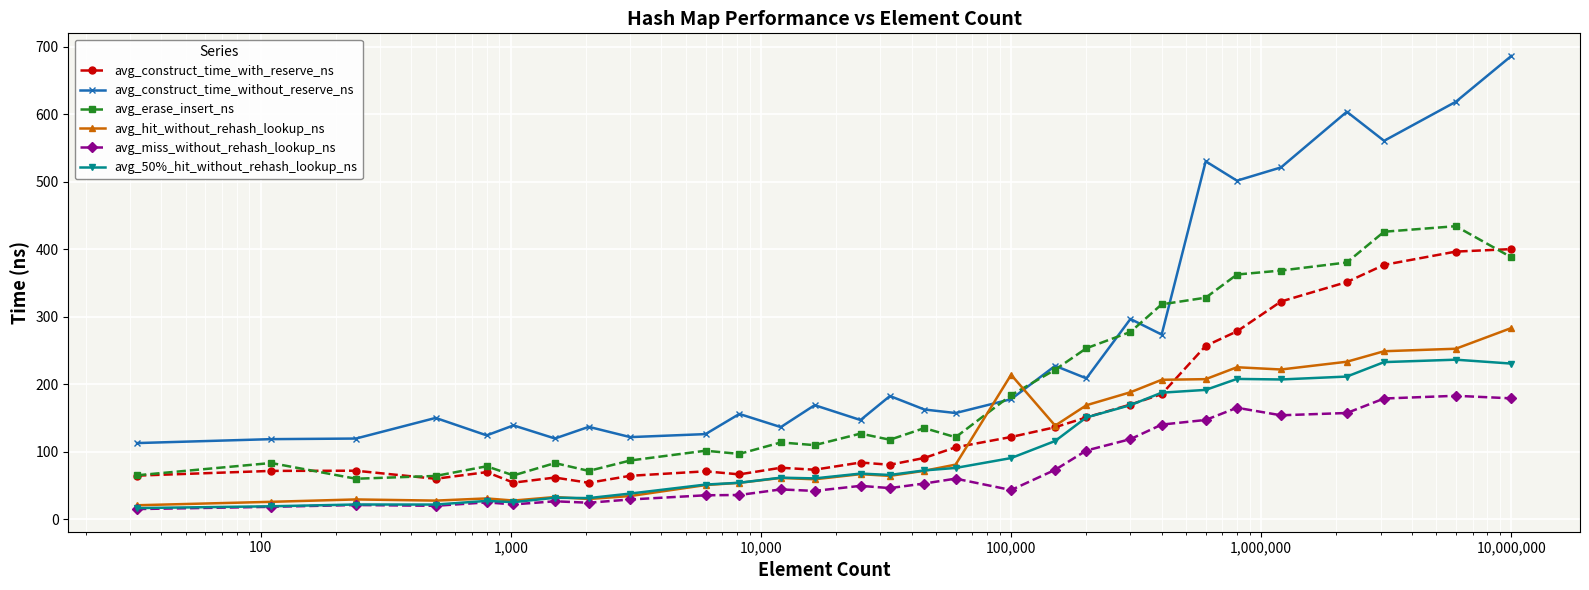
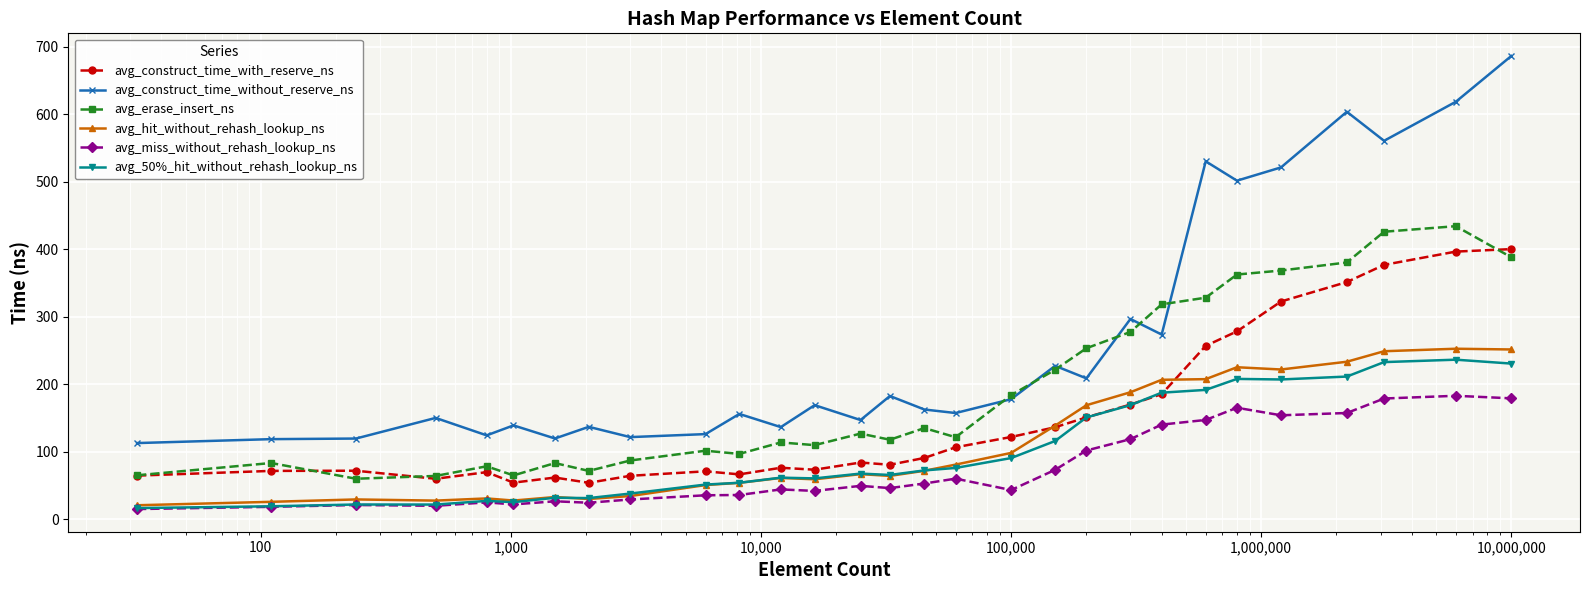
  {
    "avg_construct_time_with_reserve_ns": {
      "100,000": 120,
      "10,000,000": 400
    },
    "avg_erase_insert_ns": {
      "100,000": 180,
      "10,000,000": 390
    },
    "avg_hit_without_rehash_lookup_ns": {
-     "100,000": 210,
-     "10,000,000": 280
+     "100,000": 100,
+     "10,000,000": 250
    },
    "avg_miss_without_rehash_lookup_ns": {
      "100,000": 40,
      "10,000,000": 180
    }
  }
